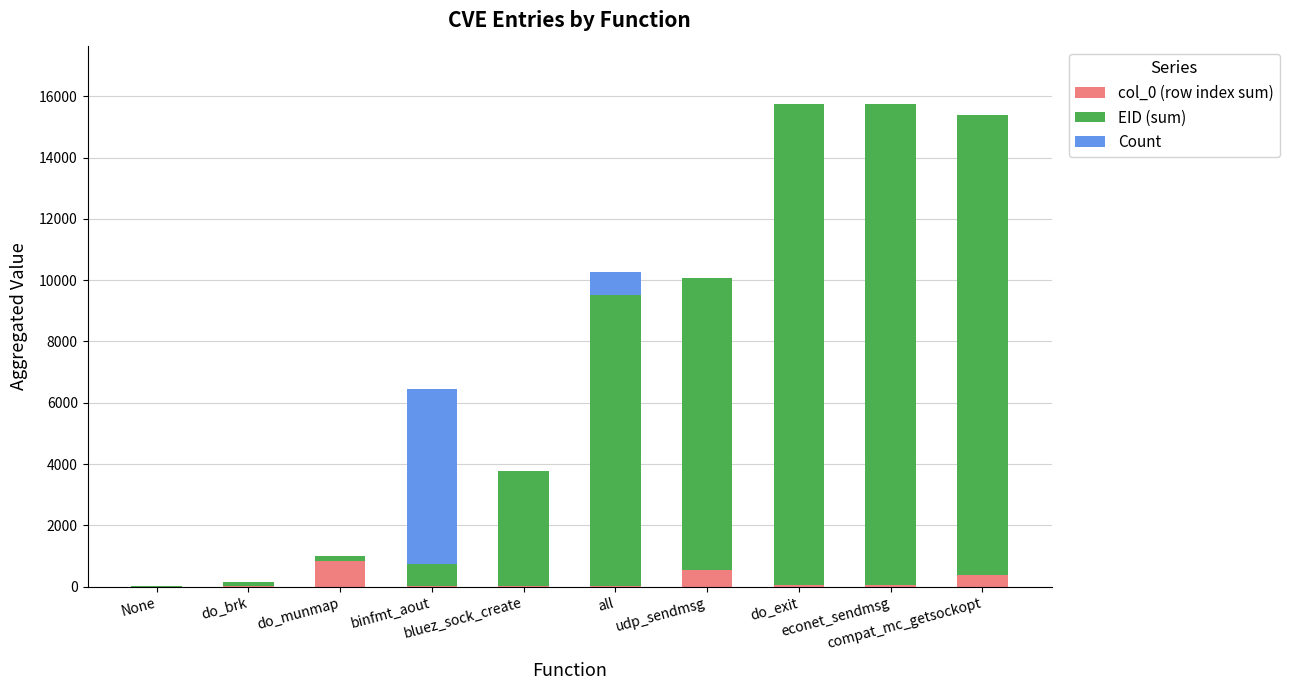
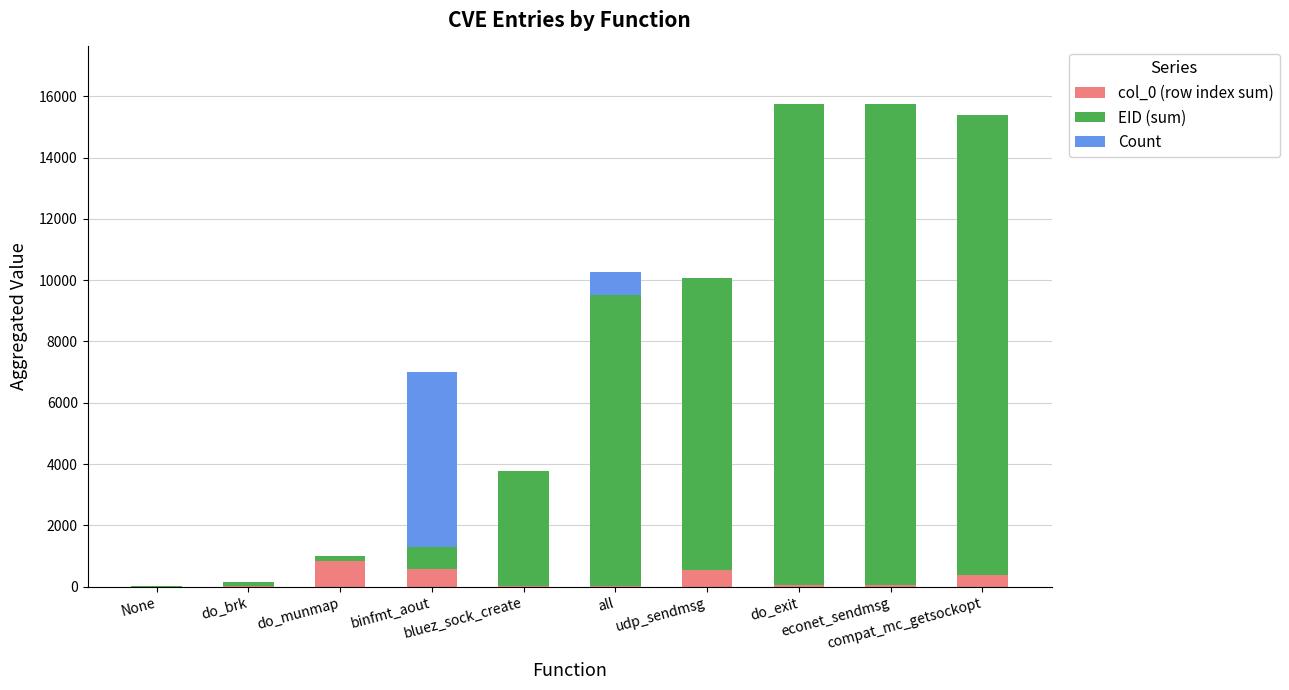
  {
    "col_0 (row index sum)": {
      "None": 0,
      "do_munmap": 800,
-     "binfmt_aout": 0,
+     "binfmt_aout": 600,
      "udp_sendmsg": 500,
      "compat_mc_getsockopt": 400
    },
    "EID (sum)": {
      "do_brk": 100,
      "do_munmap": 200,
      "binfmt_aout": 700,
      "bluez_sock_create": 3800,
      "all": 9500,
      "udp_sendmsg": 9500,
      "do_exit": 15700,
      "econet_sendmsg": 15700,
      "compat_mc_getsockopt": 15000
    },
    "Count": {
      "binfmt_aout": 5700,
      "all": 800
    }
  }
